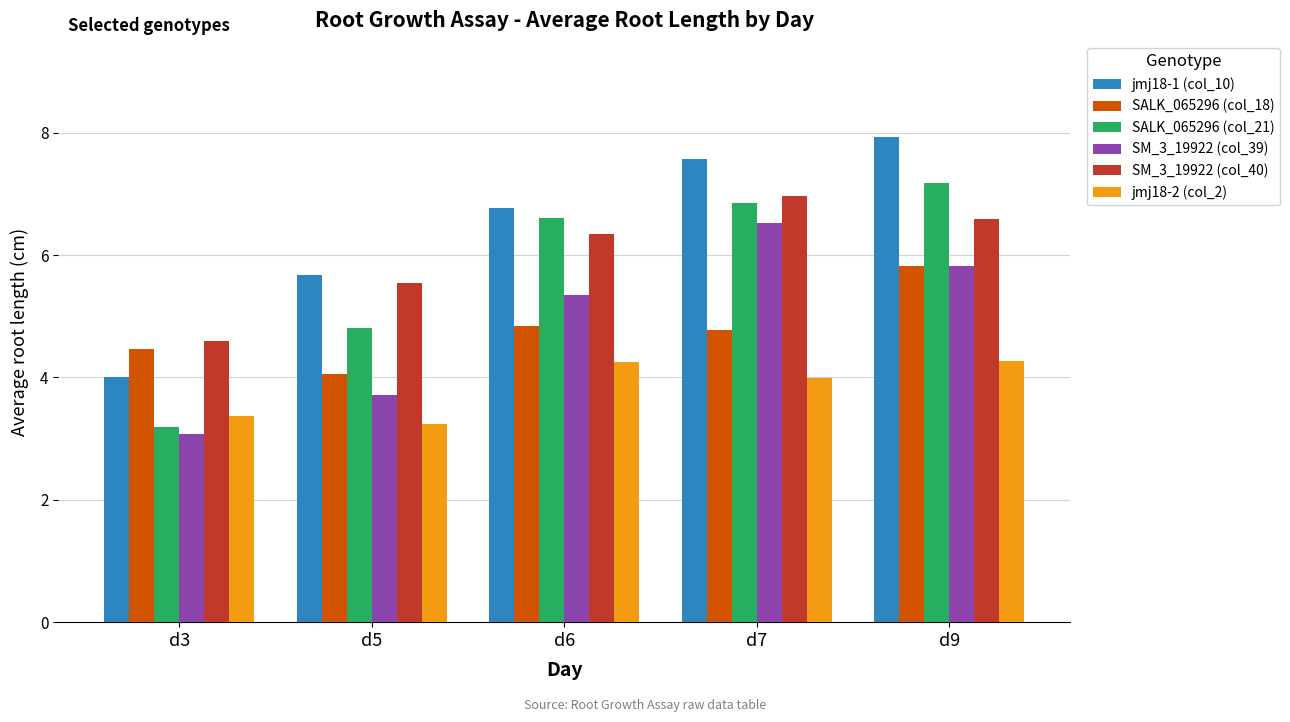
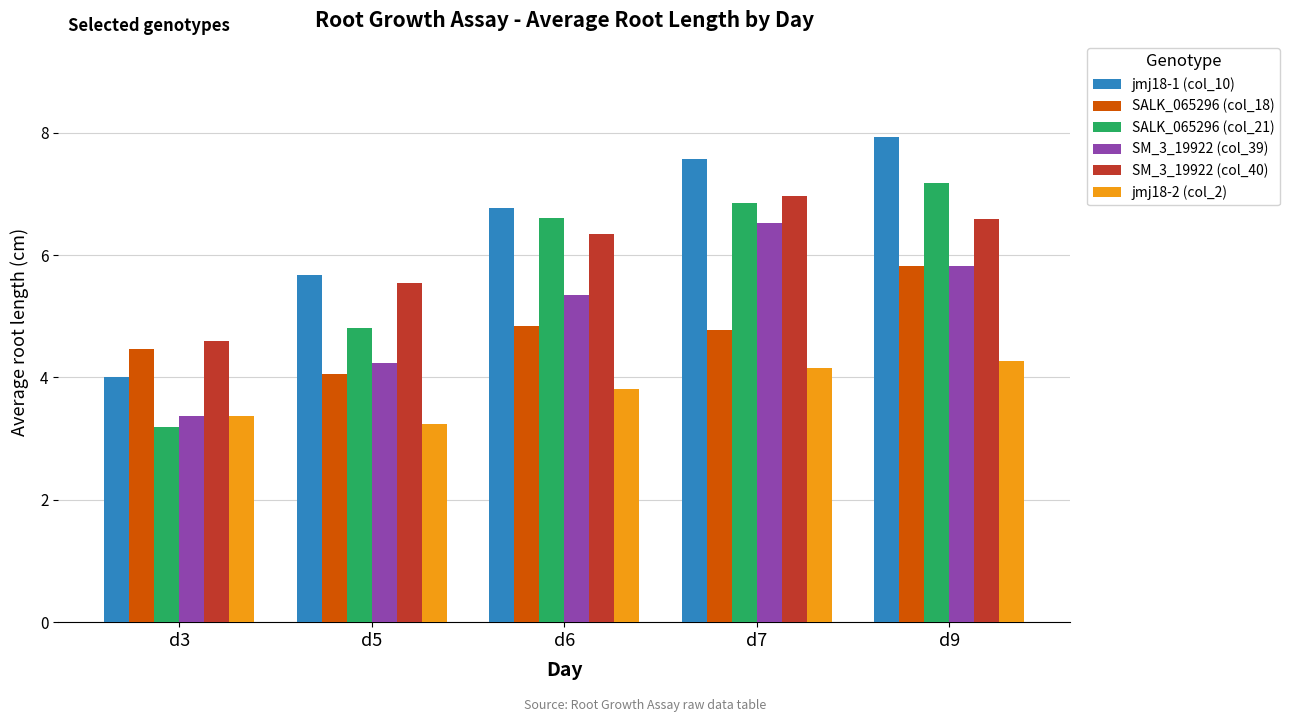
  {
    "jmj18-1 (col_10)": {
      "d3": 4.0,
      "d5": 5.7,
      "d6": 6.8,
      "d7": 7.6,
      "d9": 7.9
    },
    "SALK_065296 (col_21)": {
      "d3": 3.2,
      "d5": 4.8,
      "d6": 6.6,
      "d7": 6.8,
      "d9": 7.2
    },
    "SM_3_19922 (col_39)": {
-     "d3": 3.1,
-     "d5": 3.7,
+     "d3": 3.4,
+     "d5": 4.2,
      "d6": 5.4,
      "d7": 6.5,
      "d9": 5.8
    },
    "jmj18-2 (col_2)": {
      "d3": 3.4,
      "d5": 3.2,
-     "d6": 4.2,
-     "d7": 4.0,
+     "d6": 3.8,
+     "d7": 4.1,
      "d9": 4.3
    }
  }
